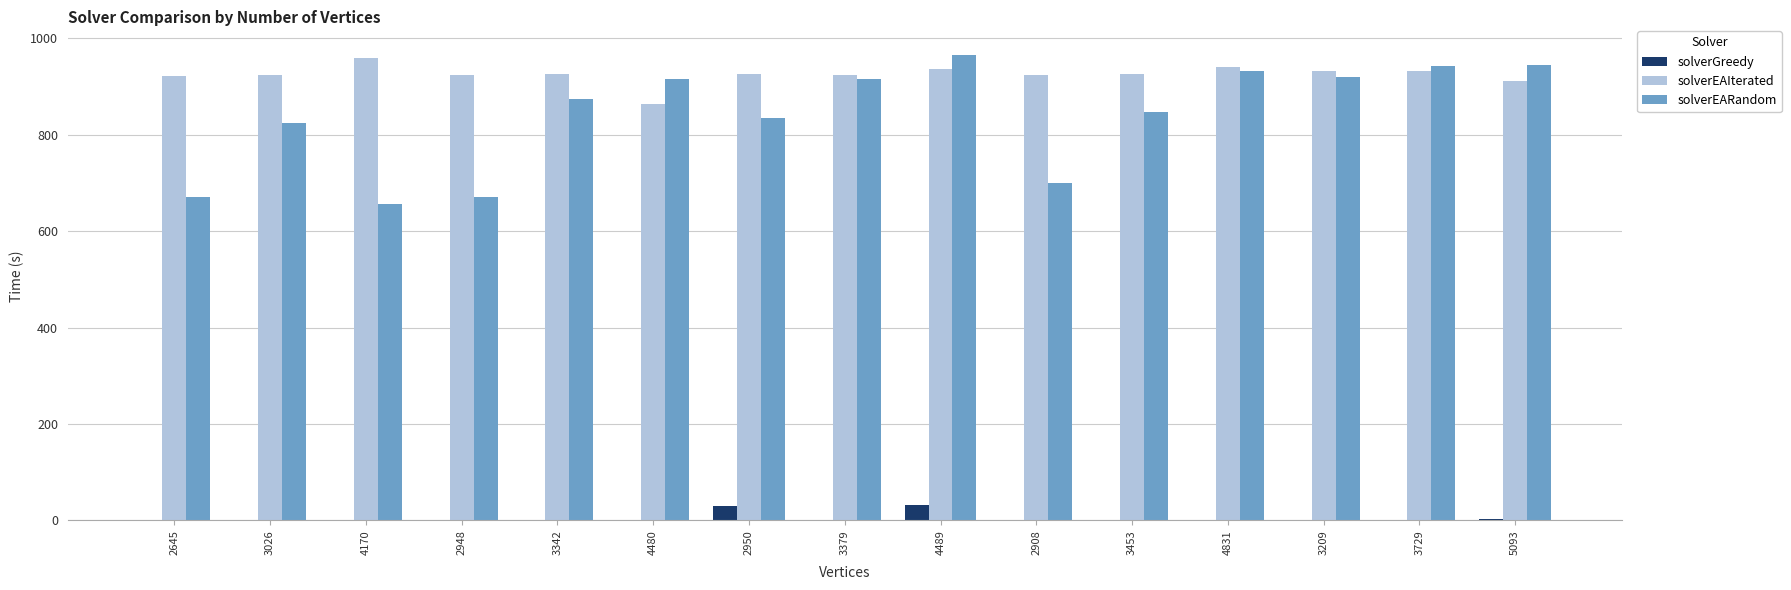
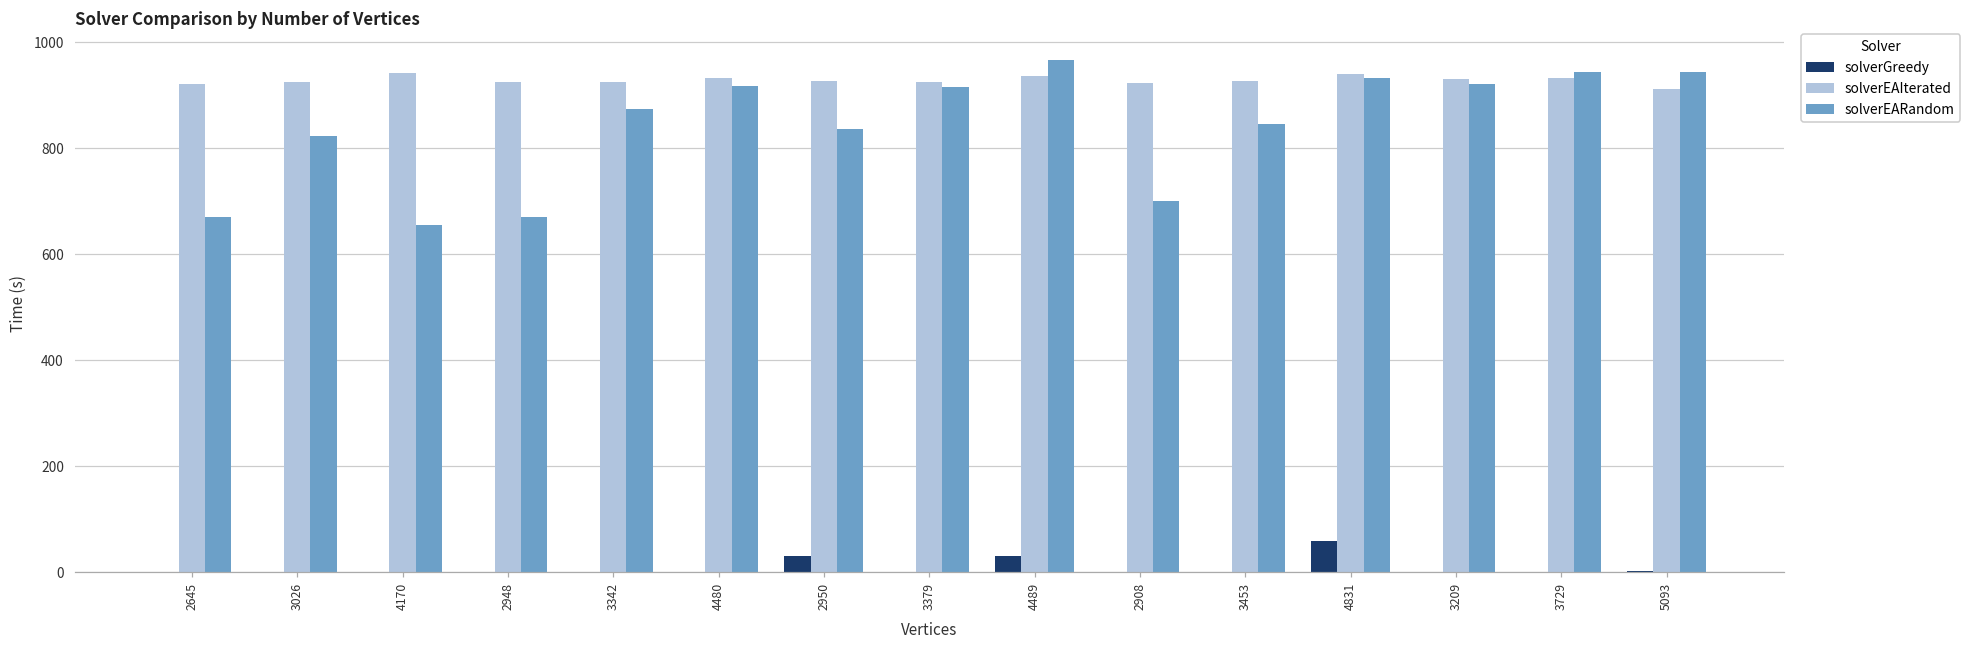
  {
    "solverGreedy": {
      "2950": 30,
      "4489": 30,
-     "4831": 0
+     "4831": 60
    },
    "solverEAIterated": {
      "2645": 920,
      "3026": 920,
-     "4170": 960,
+     "4170": 940,
      "2948": 920,
      "3342": 930,
-     "4480": 860,
+     "4480": 930,
      "2950": 930,
      "3379": 920,
      "4489": 940,
      "2908": 920,
      "3453": 930,
      "4831": 940,
      "3209": 930,
      "3729": 930,
      "5093": 910
    },
    "solverEARandom": {
      "2645": 670,
      "3026": 820,
      "4170": 660,
      "2948": 670,
      "3342": 870,
      "4480": 920,
      "2950": 840,
      "3379": 920,
      "4489": 970,
      "2908": 700,
      "3453": 850,
      "4831": 930,
      "3209": 920,
      "3729": 940,
      "5093": 940
    }
  }
